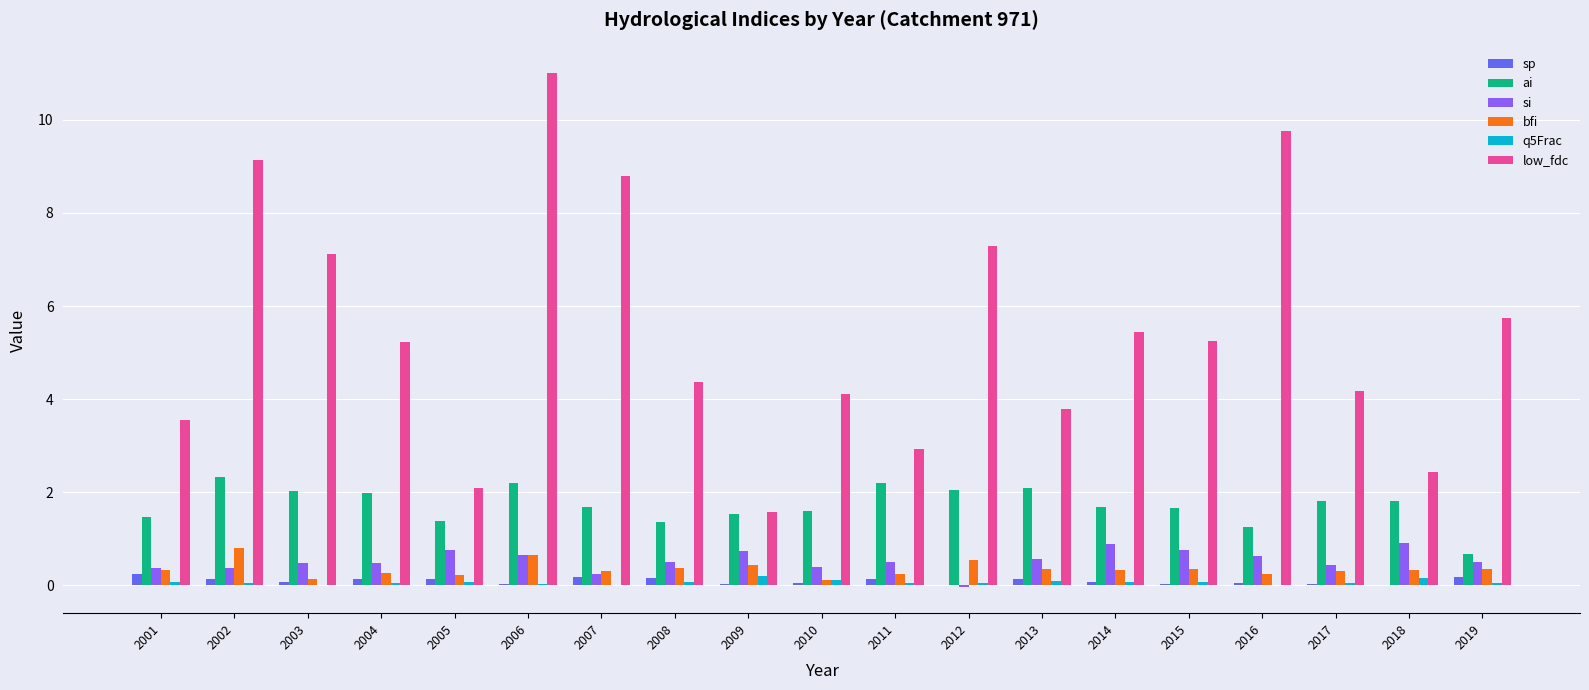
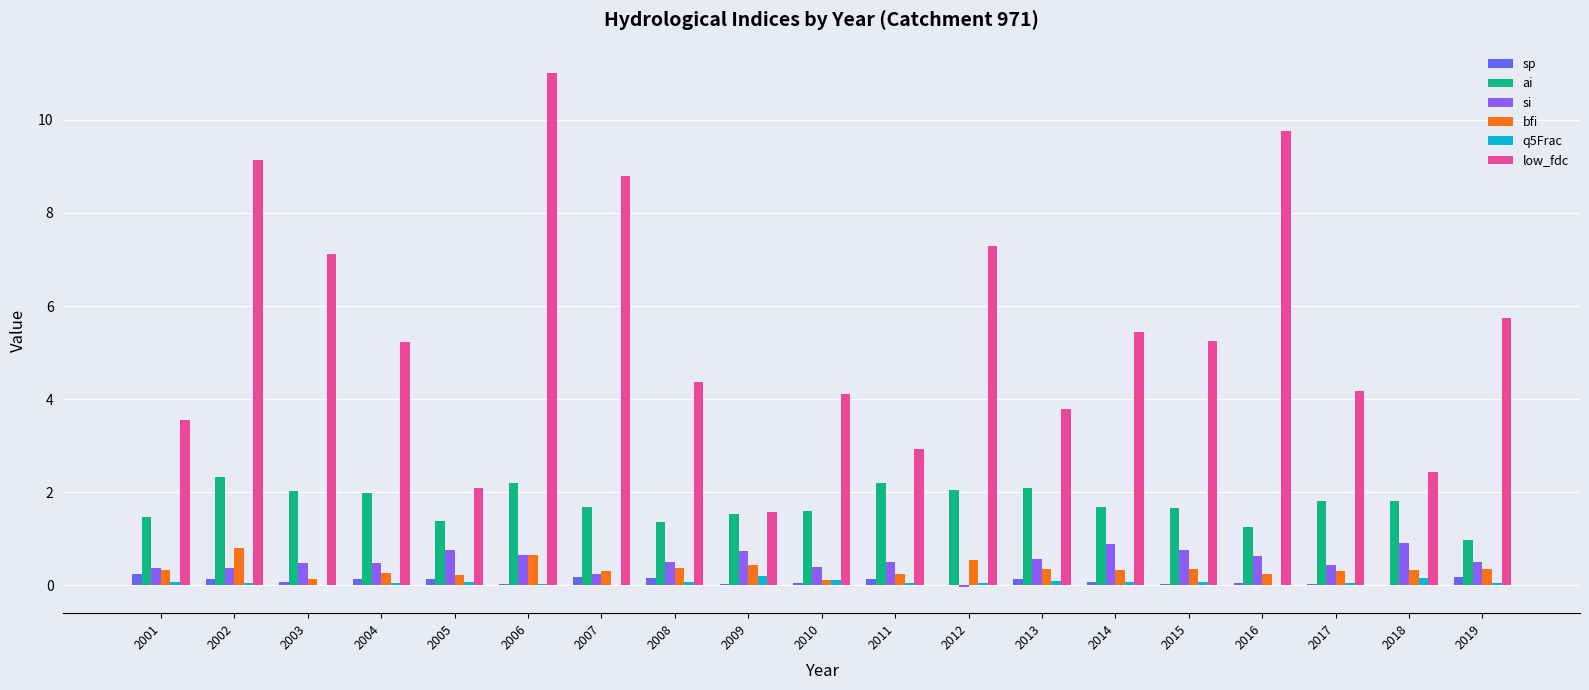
  {
    "ai": {
      "2001": 1.5,
      "2002": 2.3,
      "2003": 2.0,
      "2004": 2.0,
      "2005": 1.4,
      "2006": 2.2,
      "2007": 1.7,
      "2008": 1.4,
      "2009": 1.5,
      "2010": 1.6,
      "2011": 2.2,
      "2012": 2.1,
      "2013": 2.1,
      "2014": 1.7,
      "2015": 1.7,
      "2016": 1.2,
      "2017": 1.8,
      "2018": 1.8,
-     "2019": 0.7
+     "2019": 1.0
    },
    "bfi": {
      "2001": 0.3,
      "2002": 0.8,
      "2003": 0.1,
      "2004": 0.3,
      "2005": 0.2,
      "2006": 0.7,
      "2007": 0.3,
      "2008": 0.4,
      "2009": 0.4,
      "2010": 0.1,
      "2011": 0.2,
      "2012": 0.5,
      "2013": 0.3,
      "2014": 0.3,
      "2015": 0.4,
      "2016": 0.2,
      "2017": 0.3,
      "2018": 0.3,
      "2019": 0.4
    },
    "q5Frac": {
      "2001": 0.1,
      "2002": 0.1,
      "2005": 0.1,
      "2008": 0.1,
      "2009": 0.2,
      "2010": 0.1,
      "2011": 0.1,
      "2013": 0.1,
      "2014": 0.1,
      "2015": 0.1,
      "2018": 0.2,
      "2019": 0.1
    },
    "low_fdc": {
      "2001": 3.5,
      "2002": 9.1,
      "2003": 7.1,
      "2004": 5.2,
      "2005": 2.1,
      "2006": 11.0,
      "2007": 8.8,
      "2008": 4.4,
      "2009": 1.6,
      "2010": 4.1,
      "2011": 2.9,
      "2012": 7.3,
      "2013": 3.8,
      "2014": 5.4,
      "2015": 5.2,
      "2016": 9.8,
      "2017": 4.2,
      "2018": 2.4,
      "2019": 5.7
    }
  }
